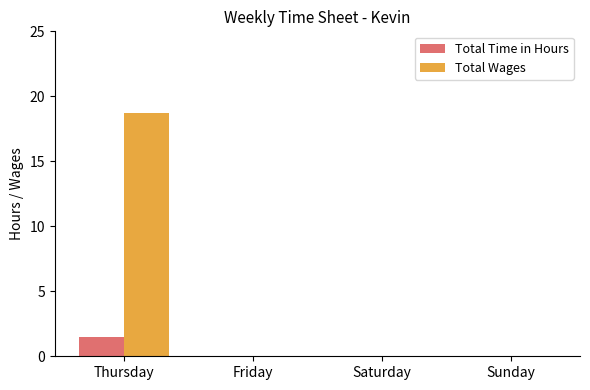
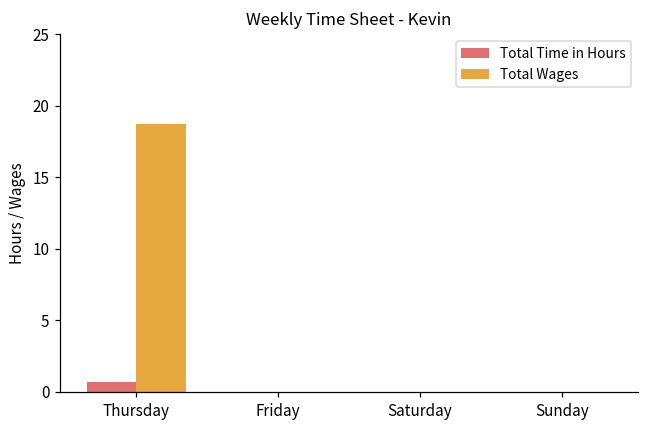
  {
    "Total Time in Hours": {
-     "Thursday": 1.5,
+     "Thursday": 0.7,
      "Friday": 0.0,
      "Saturday": 0.0,
      "Sunday": 0.0
    },
    "Total Wages": {
      "Thursday": 18.8,
      "Friday": 0.0,
      "Saturday": 0.0,
      "Sunday": 0.0
    }
  }
